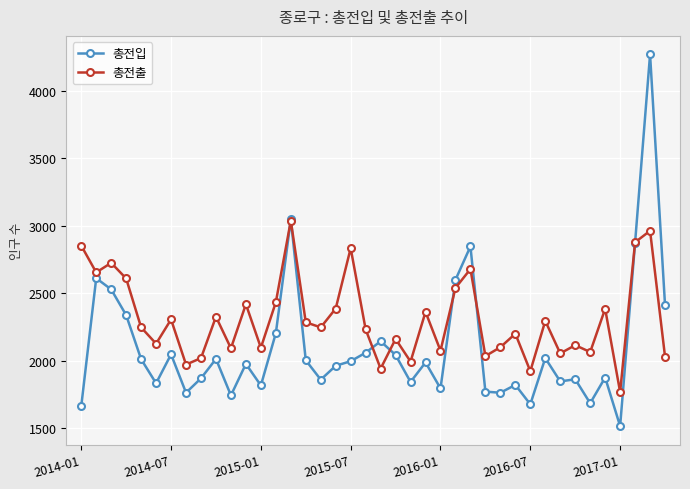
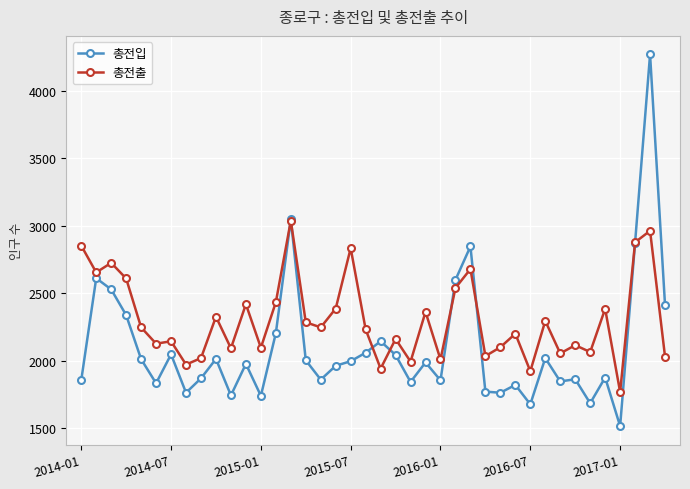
  {
    "총전입": {
-     "2014-01": 1660,
+     "2014-01": 1850,
      "2014-07": 2050,
-     "2015-01": 1820,
+     "2015-01": 1740,
      "2015-07": 2000,
-     "2016-01": 1790,
+     "2016-01": 1850,
      "2016-07": 1680,
      "2017-01": 1510
    },
    "총전출": {
      "2014-01": 2850,
-     "2014-07": 2310,
+     "2014-07": 2140,
      "2015-01": 2100,
      "2015-07": 2830,
-     "2016-01": 2070,
+     "2016-01": 2010,
      "2016-07": 1920,
      "2017-01": 1770
    }
  }
